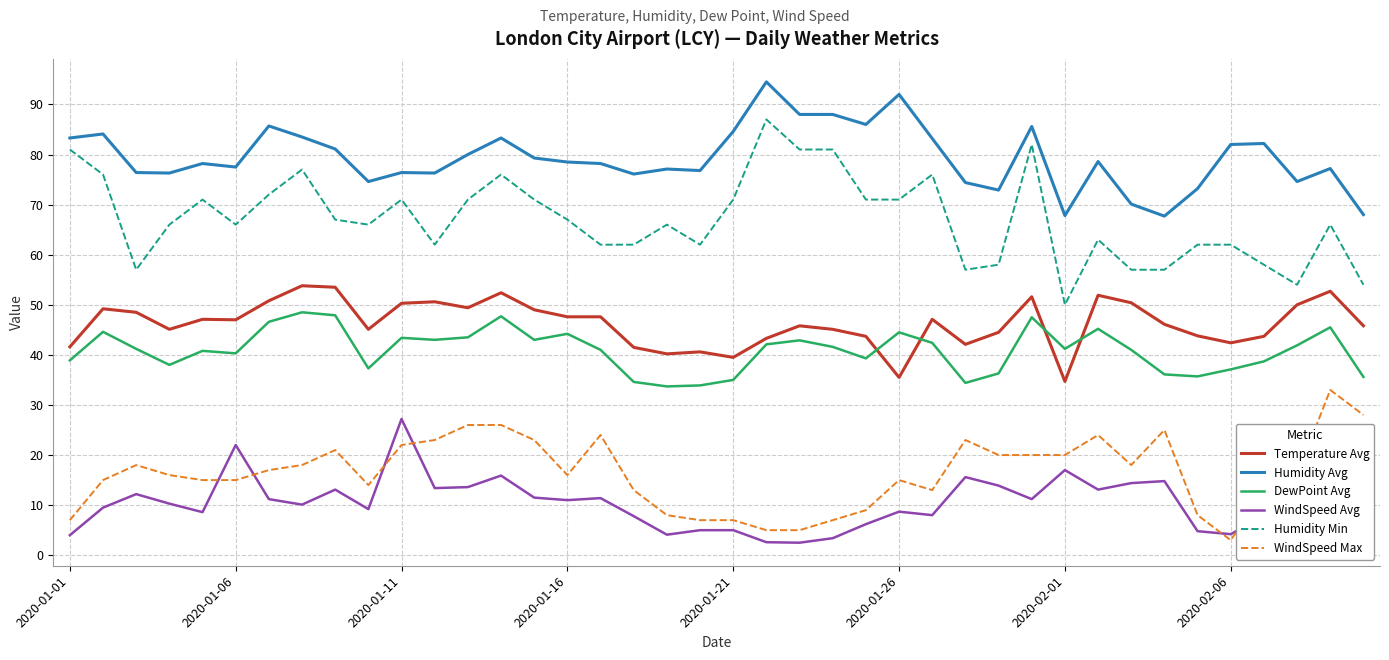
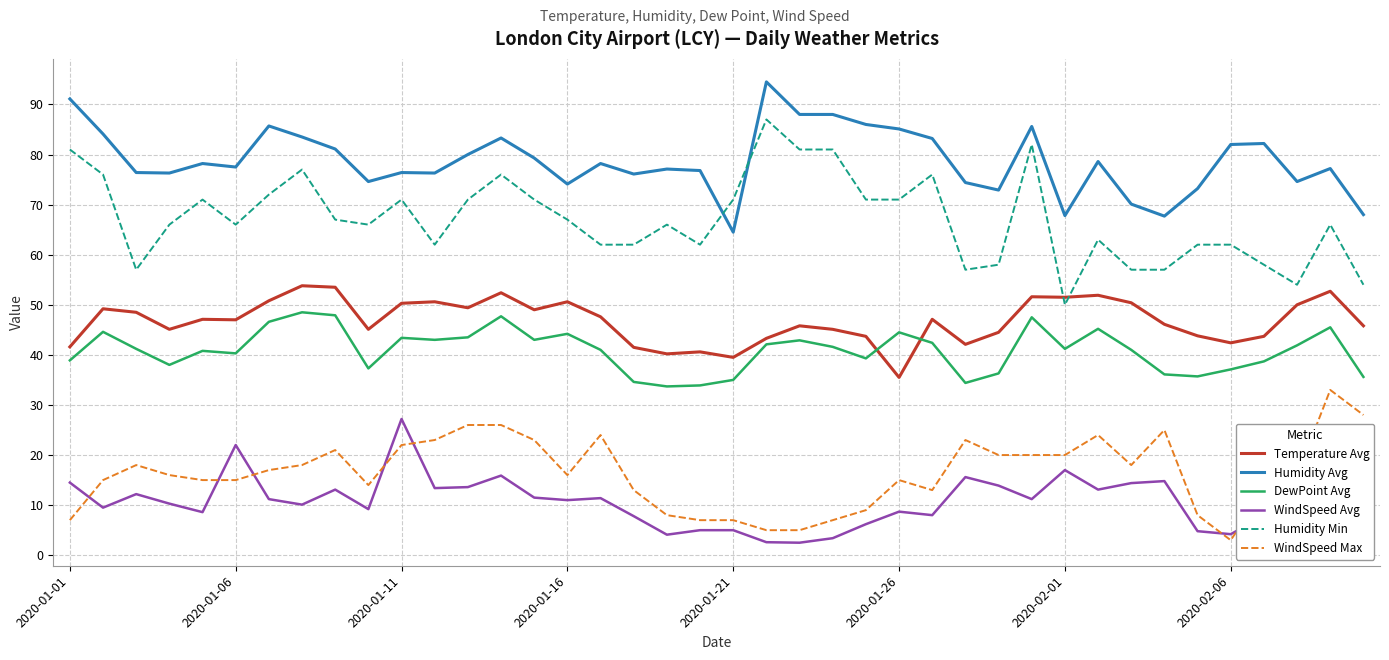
  {
    "Temperature Avg": {
      "2020-01-01": 42,
      "2020-01-06": 47,
      "2020-01-11": 50,
-     "2020-01-16": 48,
+     "2020-01-16": 51,
      "2020-01-21": 40,
      "2020-01-26": 36,
-     "2020-02-01": 35,
+     "2020-02-01": 52,
      "2020-02-06": 42
    },
    "Humidity Avg": {
-     "2020-01-01": 83,
+     "2020-01-01": 91,
      "2020-01-06": 78,
      "2020-01-11": 76,
-     "2020-01-16": 79,
-     "2020-01-21": 85,
-     "2020-01-26": 92,
+     "2020-01-16": 74,
+     "2020-01-21": 65,
+     "2020-01-26": 85,
      "2020-02-01": 68,
      "2020-02-06": 82
    },
    "WindSpeed Avg": {
-     "2020-01-01": 4,
+     "2020-01-01": 15,
      "2020-01-06": 22,
      "2020-01-11": 27,
      "2020-01-16": 11,
      "2020-01-21": 5,
      "2020-01-26": 9,
      "2020-02-01": 17,
      "2020-02-06": 4
    },
    "WindSpeed Max": {
      "2020-01-01": 7,
      "2020-01-06": 15,
      "2020-01-11": 22,
      "2020-01-16": 16,
      "2020-01-21": 7,
      "2020-01-26": 15,
      "2020-02-01": 20,
      "2020-02-06": 3
    }
  }
